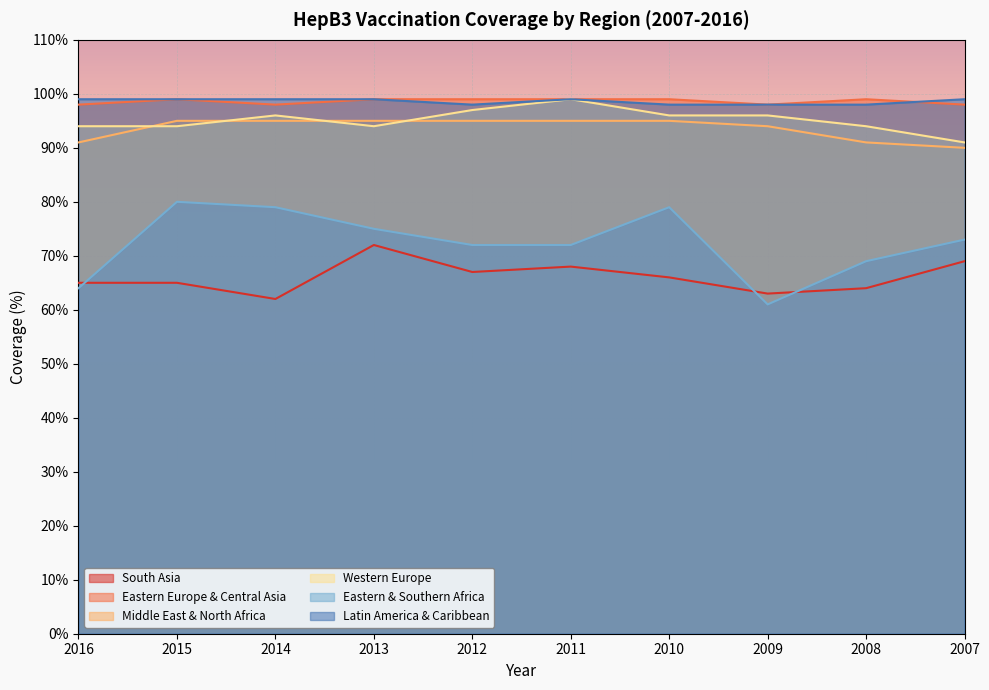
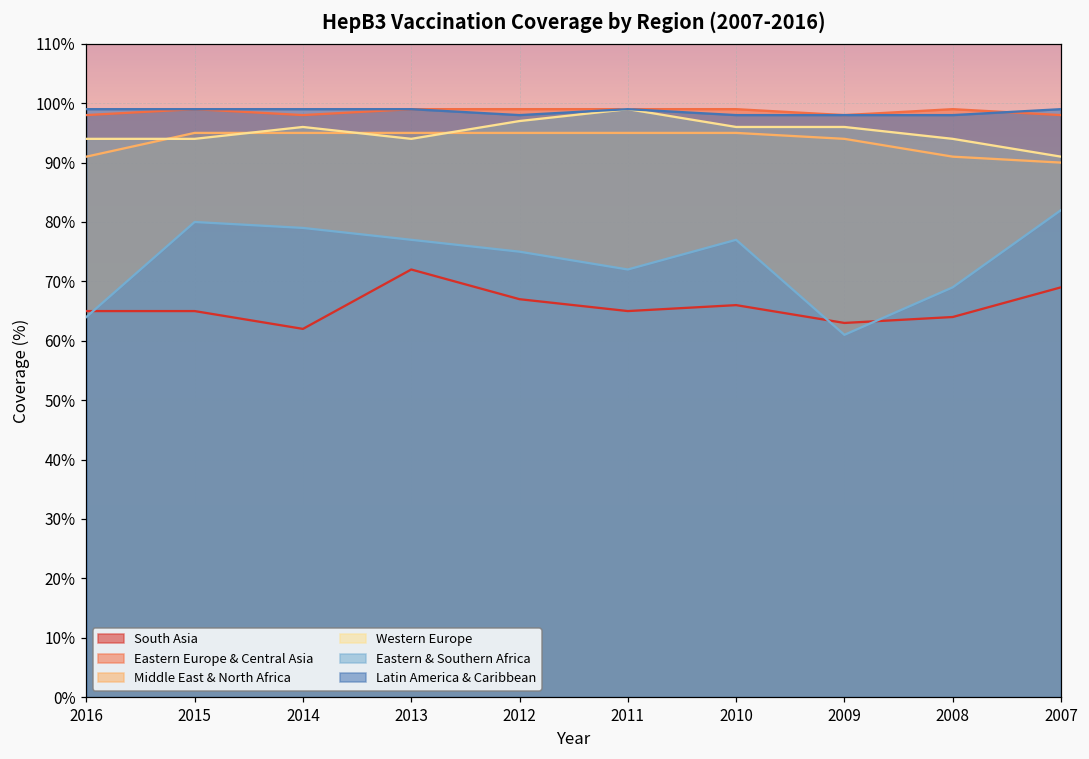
  {
    "South Asia": {
      "2016": "65%",
      "2015": "65%",
      "2014": "62%",
      "2013": "72%",
      "2012": "67%",
-     "2011": "68%",
+     "2011": "65%",
      "2010": "66%",
      "2009": "63%",
      "2008": "64%",
      "2007": "69%"
    },
    "Eastern & Southern Africa": {
      "2016": "64%",
      "2015": "80%",
      "2014": "79%",
-     "2013": "75%",
-     "2012": "72%",
+     "2013": "77%",
+     "2012": "75%",
      "2011": "72%",
-     "2010": "79%",
+     "2010": "77%",
      "2009": "61%",
      "2008": "69%",
-     "2007": "73%"
+     "2007": "82%"
    },
    "Latin America & Caribbean": {
      "2016": "99%",
      "2014": "99%",
      "2012": "98%",
      "2010": "98%",
      "2008": "98%",
      "2007": "99%"
    }
  }
